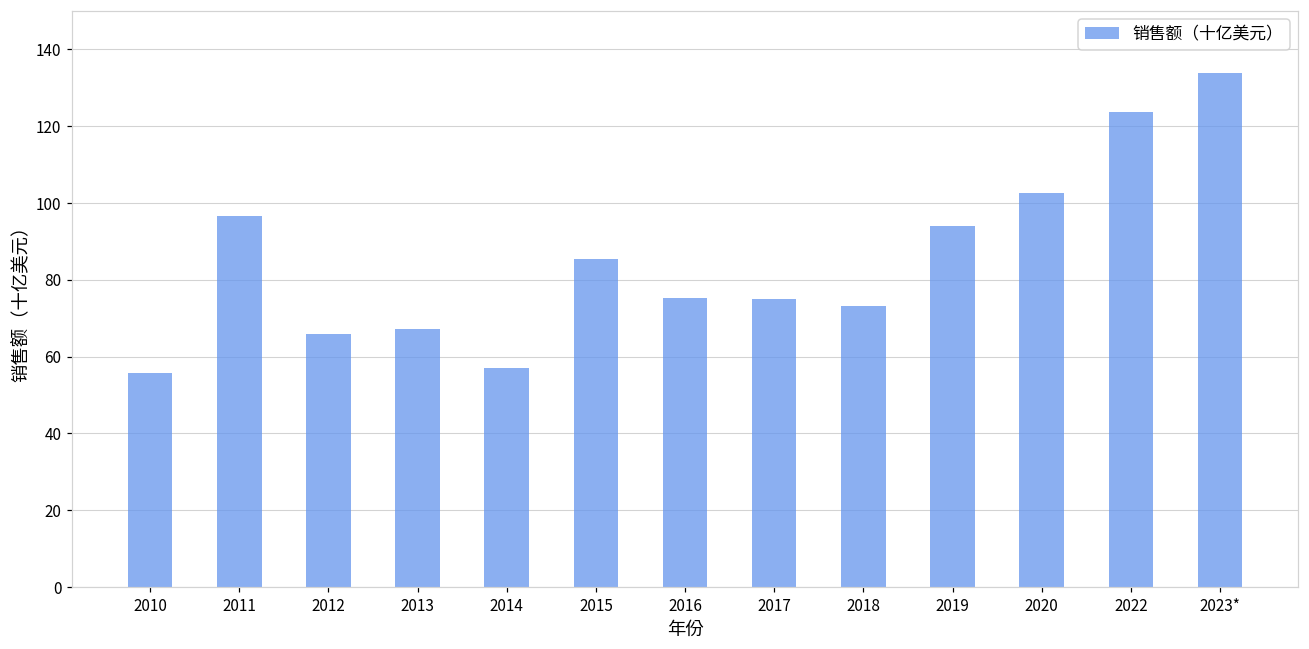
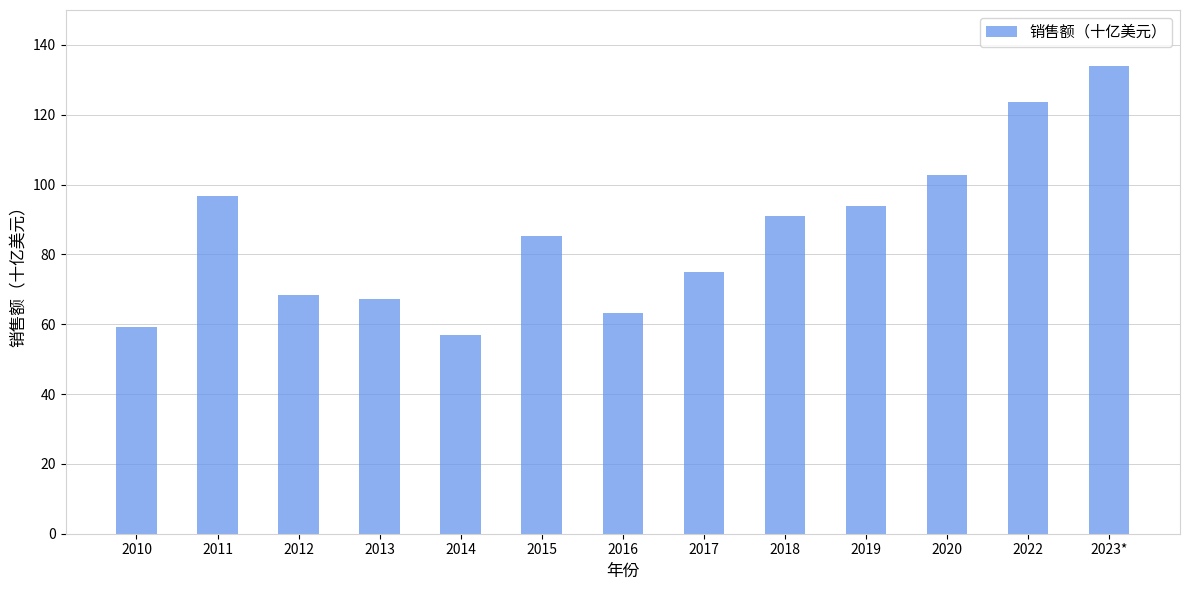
  {
-   "2010": 56,
+   "2010": 59,
    "2011": 97,
-   "2012": 66,
+   "2012": 68,
    "2013": 67,
    "2014": 57,
    "2015": 85,
-   "2016": 75,
+   "2016": 63,
    "2017": 75,
-   "2018": 73,
+   "2018": 91,
    "2019": 94,
    "2020": 103,
    "2022": 124,
    "2023*": 134
  }
